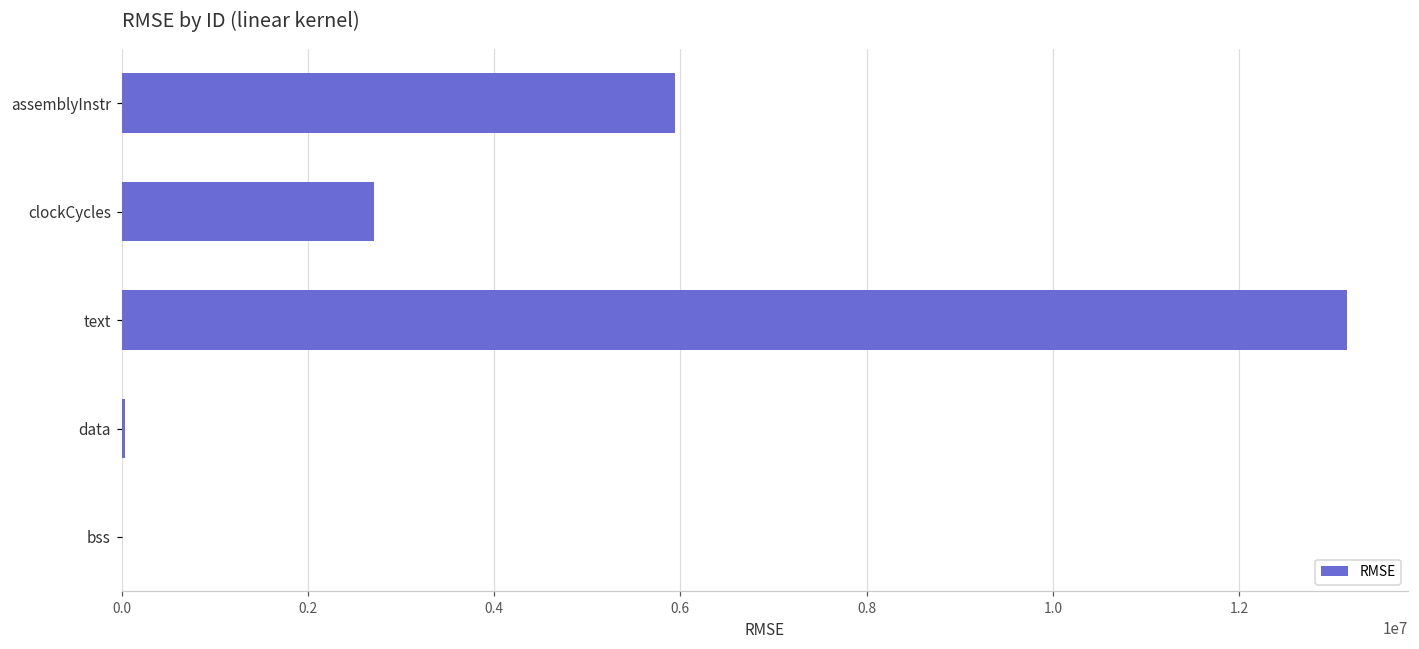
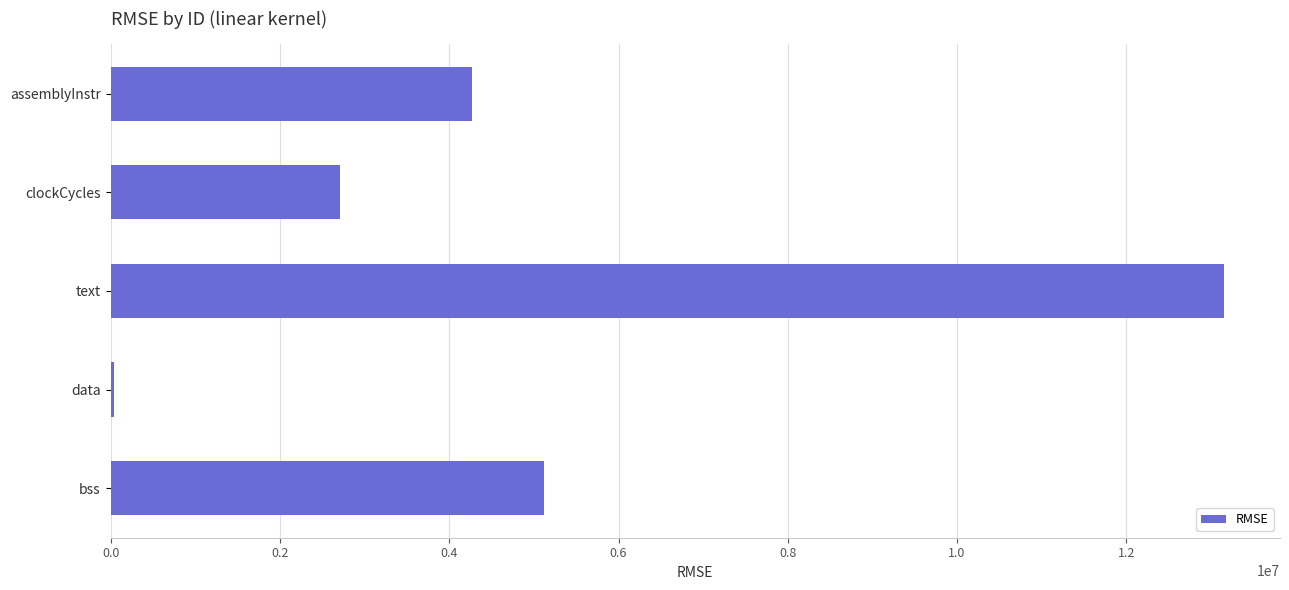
  {
-   "assemblyInstr": 5900000,
+   "assemblyInstr": 4300000,
    "clockCycles": 2700000,
    "text": 13200000,
    "data": 0,
-   "bss": 0
+   "bss": 5100000
  }
